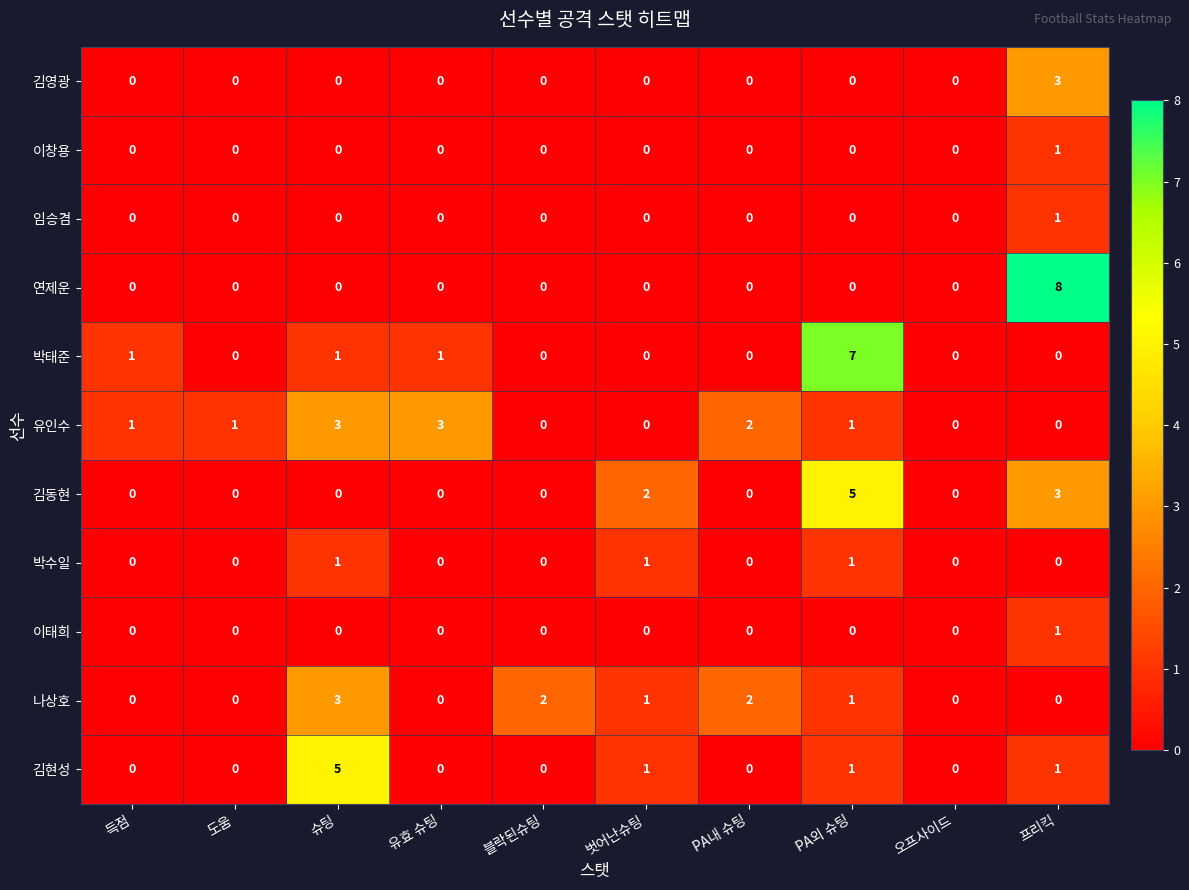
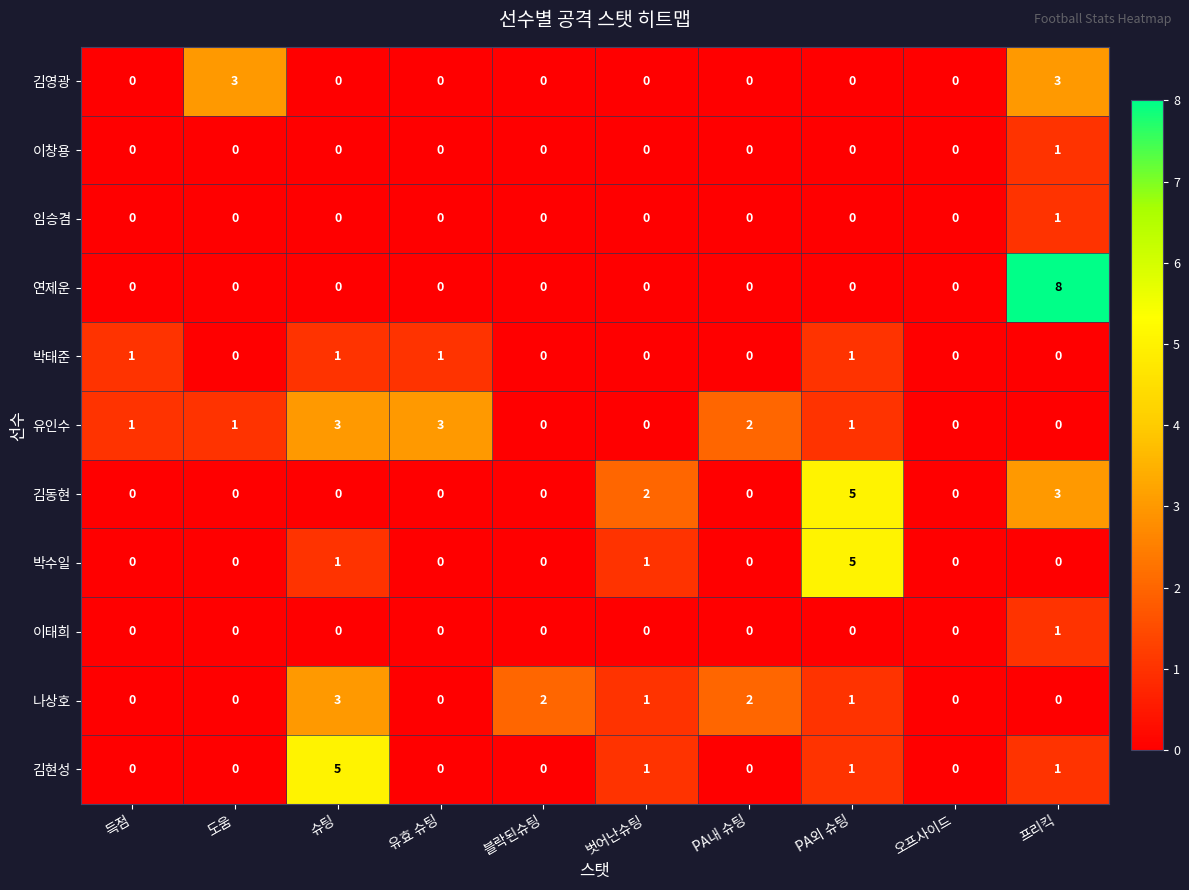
  {
    "김영광": {
      "득점": 0,
-     "도움": 0,
+     "도움": 3,
      "슈팅": 0,
      "유효 슈팅": 0,
      "블락된슈팅": 0,
      "벗어난슈팅": 0,
      "PA내 슈팅": 0,
      "PA외 슈팅": 0,
      "오프사이드": 0,
      "프리킥": 3
    },
    "이창용": {
      "득점": 0,
      "도움": 0,
      "슈팅": 0,
      "유효 슈팅": 0,
      "블락된슈팅": 0,
      "벗어난슈팅": 0,
      "PA내 슈팅": 0,
      "PA외 슈팅": 0,
      "오프사이드": 0,
      "프리킥": 1
    },
    "임승겸": {
      "득점": 0,
      "도움": 0,
      "슈팅": 0,
      "유효 슈팅": 0,
      "블락된슈팅": 0,
      "벗어난슈팅": 0,
      "PA내 슈팅": 0,
      "PA외 슈팅": 0,
      "오프사이드": 0,
      "프리킥": 1
    },
    "연제운": {
      "득점": 0,
      "도움": 0,
      "슈팅": 0,
      "유효 슈팅": 0,
      "블락된슈팅": 0,
      "벗어난슈팅": 0,
      "PA내 슈팅": 0,
      "PA외 슈팅": 0,
      "오프사이드": 0,
      "프리킥": 8
    },
    "박태준": {
      "득점": 1,
      "도움": 0,
      "슈팅": 1,
      "유효 슈팅": 1,
      "블락된슈팅": 0,
      "벗어난슈팅": 0,
      "PA내 슈팅": 0,
-     "PA외 슈팅": 7,
+     "PA외 슈팅": 1,
      "오프사이드": 0,
      "프리킥": 0
    },
    "유인수": {
      "득점": 1,
      "도움": 1,
      "슈팅": 3,
      "유효 슈팅": 3,
      "블락된슈팅": 0,
      "벗어난슈팅": 0,
      "PA내 슈팅": 2,
      "PA외 슈팅": 1,
      "오프사이드": 0,
      "프리킥": 0
    },
    "김동현": {
      "득점": 0,
      "도움": 0,
      "슈팅": 0,
      "유효 슈팅": 0,
      "블락된슈팅": 0,
      "벗어난슈팅": 2,
      "PA내 슈팅": 0,
      "PA외 슈팅": 5,
      "오프사이드": 0,
      "프리킥": 3
    },
    "박수일": {
      "득점": 0,
      "도움": 0,
      "슈팅": 1,
      "유효 슈팅": 0,
      "블락된슈팅": 0,
      "벗어난슈팅": 1,
      "PA내 슈팅": 0,
-     "PA외 슈팅": 1,
+     "PA외 슈팅": 5,
      "오프사이드": 0,
      "프리킥": 0
    },
    "이태희": {
      "득점": 0,
      "도움": 0,
      "슈팅": 0,
      "유효 슈팅": 0,
      "블락된슈팅": 0,
      "벗어난슈팅": 0,
      "PA내 슈팅": 0,
      "PA외 슈팅": 0,
      "오프사이드": 0,
      "프리킥": 1
    },
    "나상호": {
      "득점": 0,
      "도움": 0,
      "슈팅": 3,
      "유효 슈팅": 0,
      "블락된슈팅": 2,
      "벗어난슈팅": 1,
      "PA내 슈팅": 2,
      "PA외 슈팅": 1,
      "오프사이드": 0,
      "프리킥": 0
    },
    "김현성": {
      "득점": 0,
      "도움": 0,
      "슈팅": 5,
      "유효 슈팅": 0,
      "블락된슈팅": 0,
      "벗어난슈팅": 1,
      "PA내 슈팅": 0,
      "PA외 슈팅": 1,
      "오프사이드": 0,
      "프리킥": 1
    }
  }
